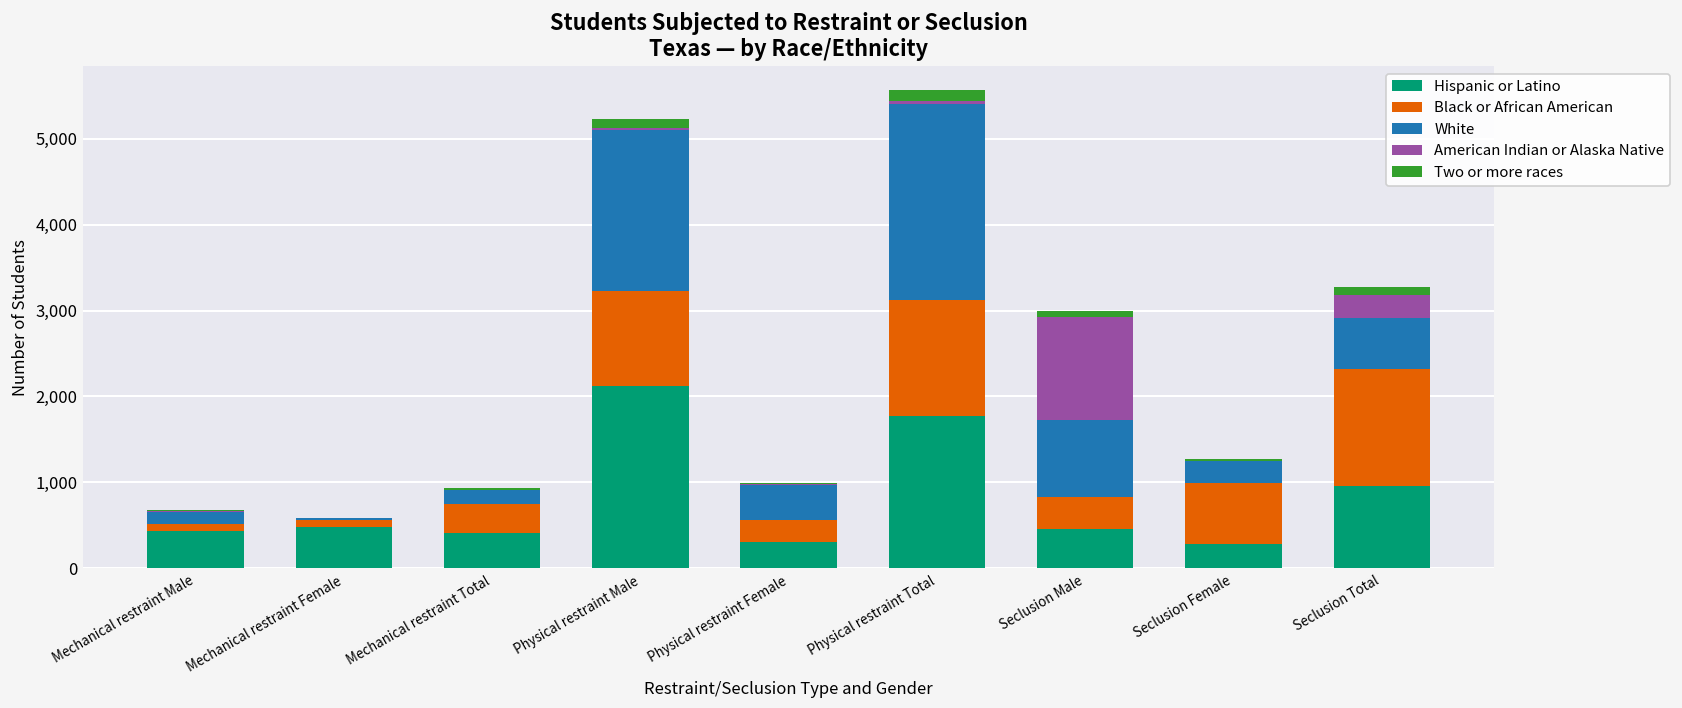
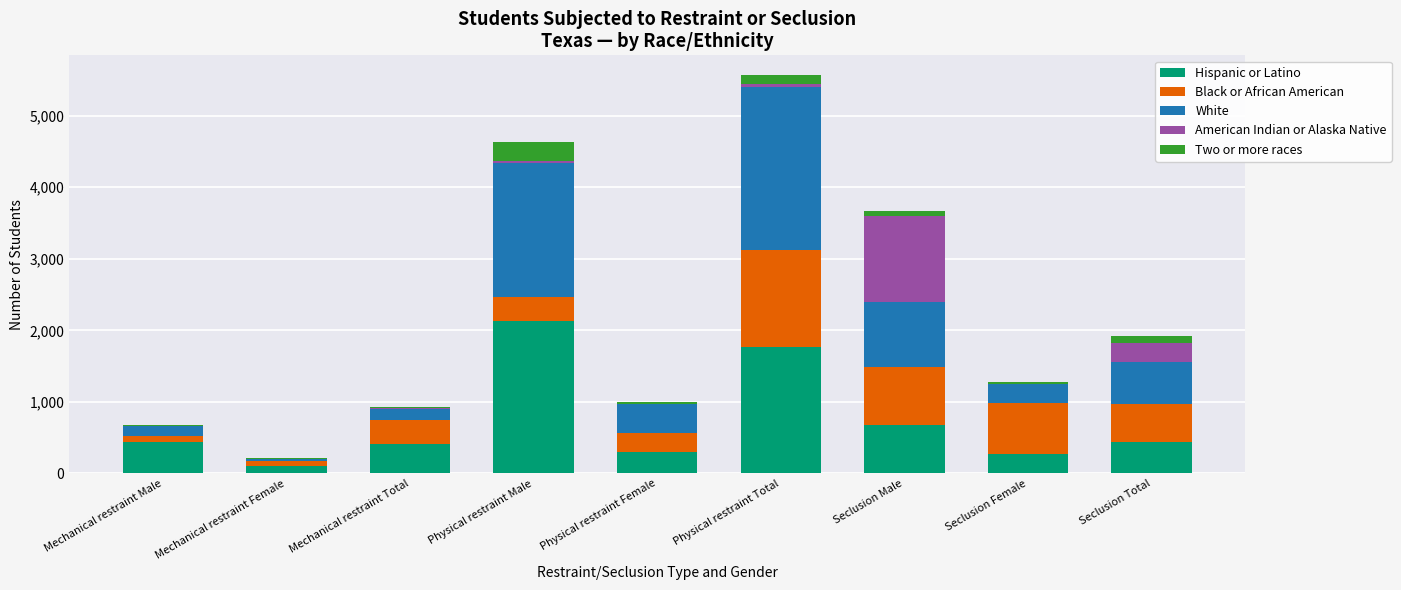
  {
    "Hispanic or Latino": {
      "Mechanical restraint Male": "400",
-     "Mechanical restraint Female": "500",
+     "Mechanical restraint Female": "100",
      "Mechanical restraint Total": "400",
      "Physical restraint Male": "2,100",
      "Physical restraint Female": "300",
      "Physical restraint Total": "1,800",
-     "Seclusion Male": "500",
+     "Seclusion Male": "700",
      "Seclusion Female": "300",
-     "Seclusion Total": "1,000"
+     "Seclusion Total": "400"
    },
    "Black or African American": {
      "Mechanical restraint Male": "100",
      "Mechanical restraint Female": "100",
      "Mechanical restraint Total": "300",
-     "Physical restraint Male": "1,100",
+     "Physical restraint Male": "300",
      "Physical restraint Female": "300",
      "Physical restraint Total": "1,400",
-     "Seclusion Male": "400",
+     "Seclusion Male": "800",
      "Seclusion Female": "700",
-     "Seclusion Total": "1,400"
+     "Seclusion Total": "500"
    },
    "White": {
      "Mechanical restraint Male": "100",
      "Mechanical restraint Total": "200",
      "Physical restraint Male": "1,900",
      "Physical restraint Female": "400",
      "Physical restraint Total": "2,300",
      "Seclusion Male": "900",
      "Seclusion Female": "300",
      "Seclusion Total": "600"
    },
    "American Indian or Alaska Native": {
      "Seclusion Male": "1,200",
      "Seclusion Total": "300"
    },
    "Two or more races": {
-     "Physical restraint Male": "100",
+     "Physical restraint Male": "300",
      "Physical restraint Total": "100",
      "Seclusion Male": "100",
      "Seclusion Total": "100"
    }
  }
